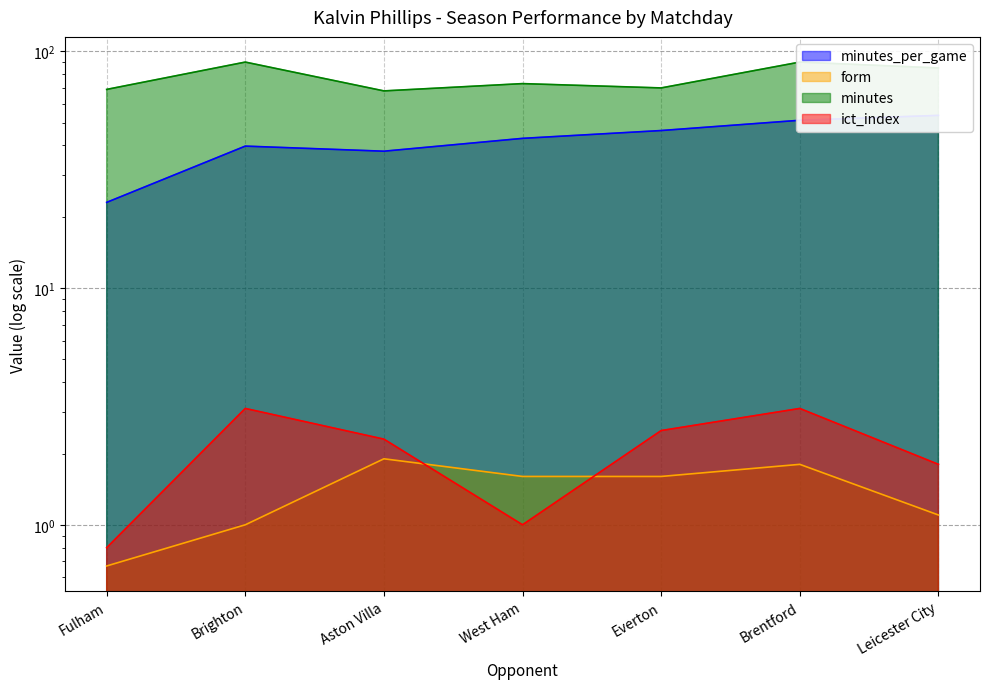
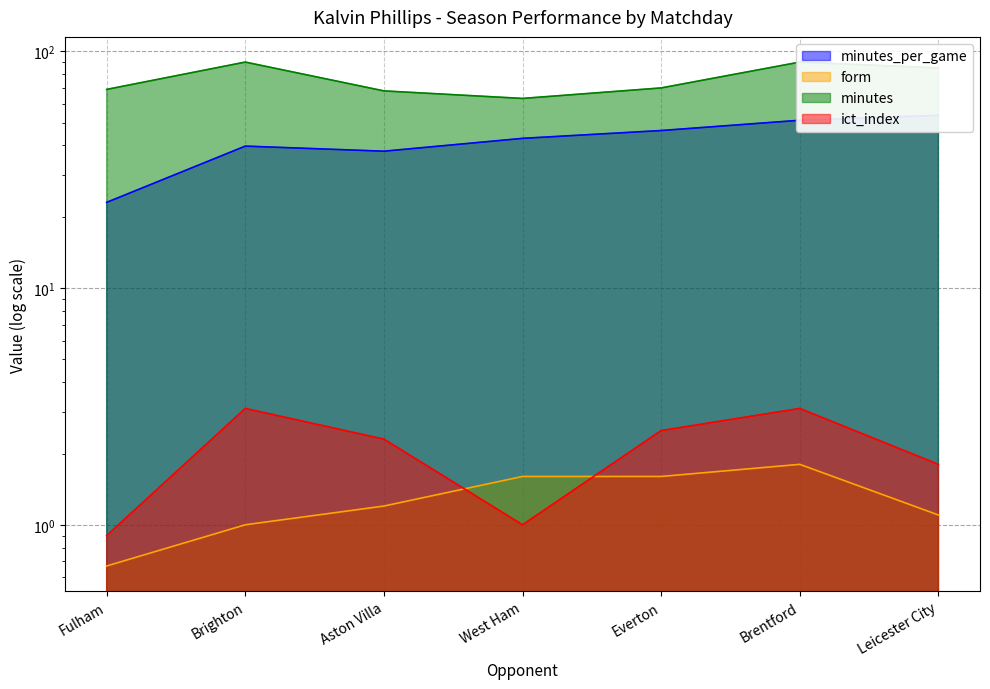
  {
    "minutes_per_game": {
      "Fulham": 23,
      "Brighton": 40,
      "Aston Villa": 38,
      "West Ham": 43,
      "Everton": 46
    },
    "form": {
      "Fulham": 0.67,
      "Brighton": 1.0,
-     "Aston Villa": 1.9,
+     "Aston Villa": 1.2,
      "West Ham": 1.6,
      "Everton": 1.6,
      "Brentford": 1.8,
      "Leicester City": 1.1
    },
    "minutes": {
      "Fulham": 69,
      "Brighton": 90,
      "Aston Villa": 68,
-     "West Ham": 73,
+     "West Ham": 63,
      "Everton": 70
    },
    "ict_index": {
-     "Fulham": 0.8,
+     "Fulham": 0.9,
      "Brighton": 3.1,
      "Aston Villa": 2.3,
      "West Ham": 1.0,
      "Everton": 2.5,
      "Brentford": 3.1,
      "Leicester City": 1.8
    }
  }
